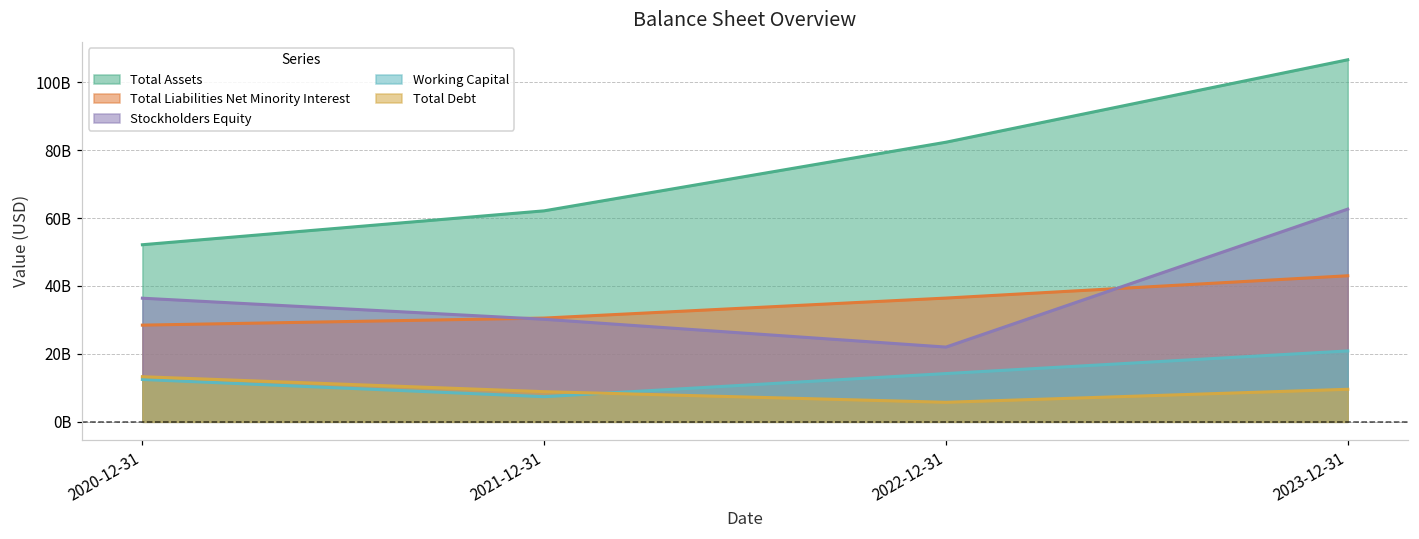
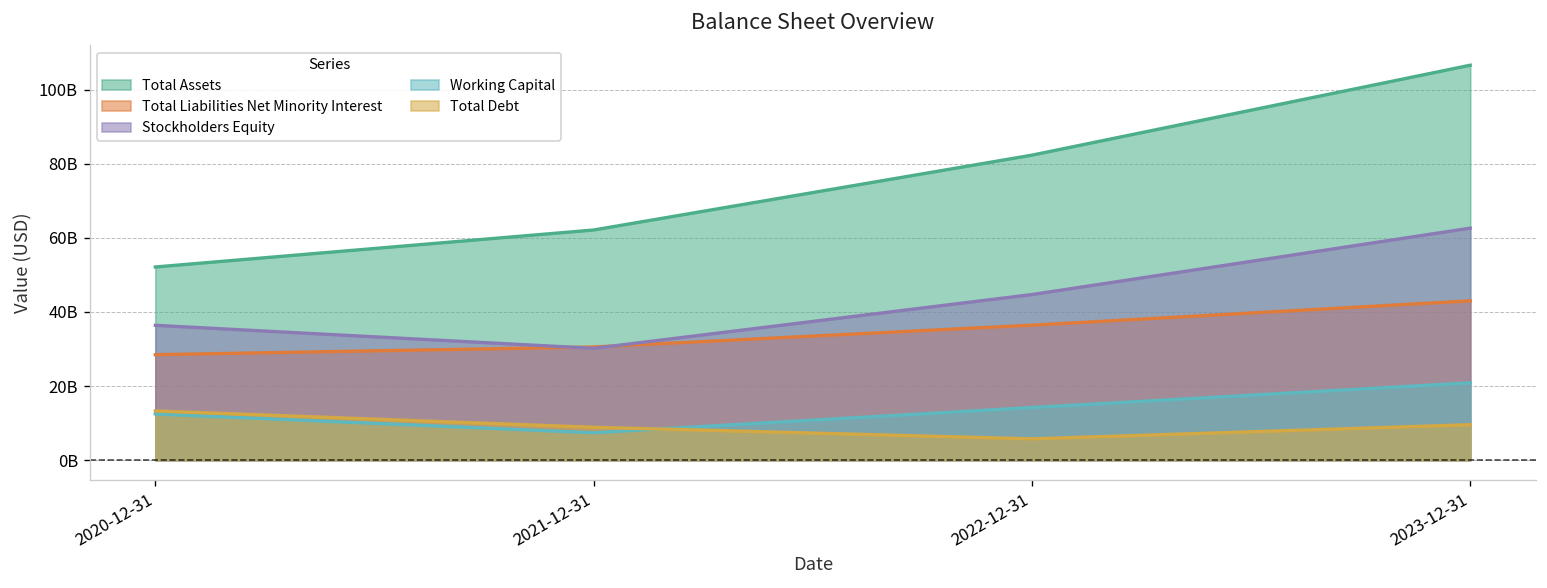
  {
    "Stockholders Equity": {
      "2020-12-31": 36000000000,
-     "2022-12-31": 22000000000,
+     "2022-12-31": 45000000000,
      "2023-12-31": 63000000000
    }
  }
